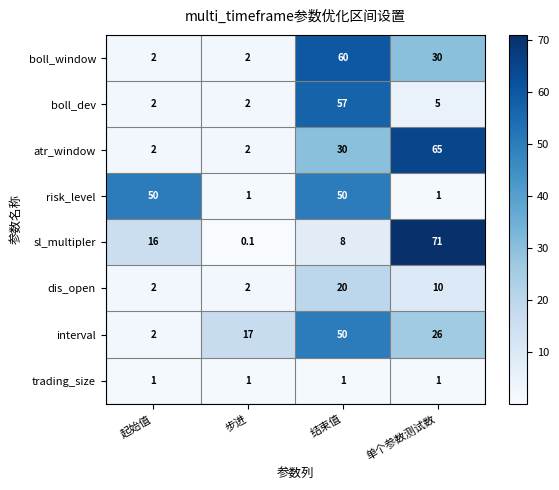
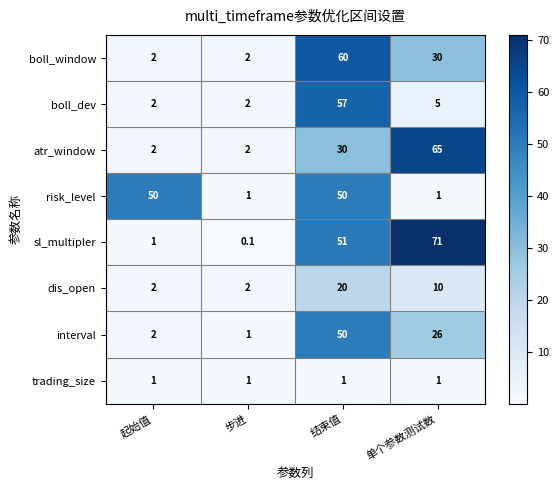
  {
    "boll_window": {
      "起始值": 2,
      "步进": 2,
      "结束值": 60,
      "单个参数测试数": 30
    },
    "boll_dev": {
      "起始值": 2,
      "步进": 2,
      "结束值": 57,
      "单个参数测试数": 5
    },
    "atr_window": {
      "起始值": 2,
      "步进": 2,
      "结束值": 30,
      "单个参数测试数": 65
    },
    "risk_level": {
      "起始值": 50,
      "步进": 1,
      "结束值": 50,
      "单个参数测试数": 1
    },
    "sl_multipler": {
-     "起始值": 16,
+     "起始值": 1,
      "步进": 0.1,
-     "结束值": 8,
+     "结束值": 51,
      "单个参数测试数": 71
    },
    "dis_open": {
      "起始值": 2,
      "步进": 2,
      "结束值": 20,
      "单个参数测试数": 10
    },
    "interval": {
      "起始值": 2,
-     "步进": 17,
+     "步进": 1,
      "结束值": 50,
      "单个参数测试数": 26
    },
    "trading_size": {
      "起始值": 1,
      "步进": 1,
      "结束值": 1,
      "单个参数测试数": 1
    }
  }
